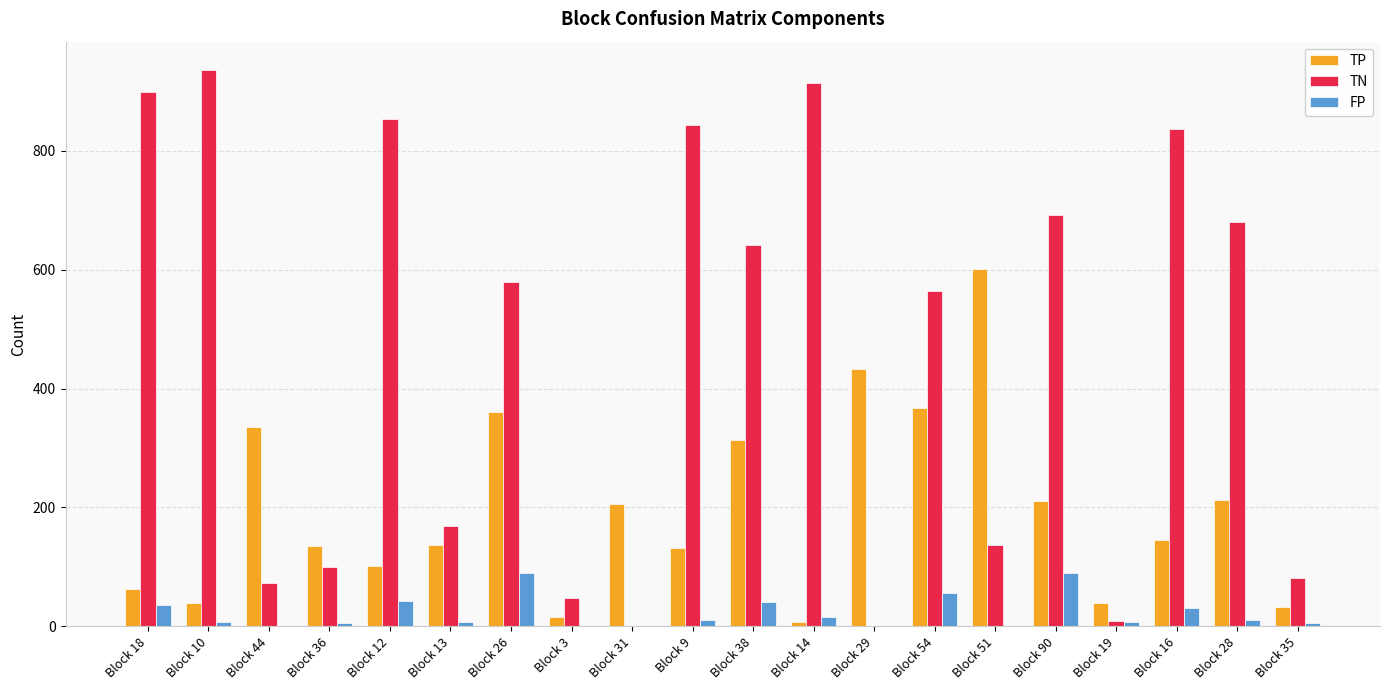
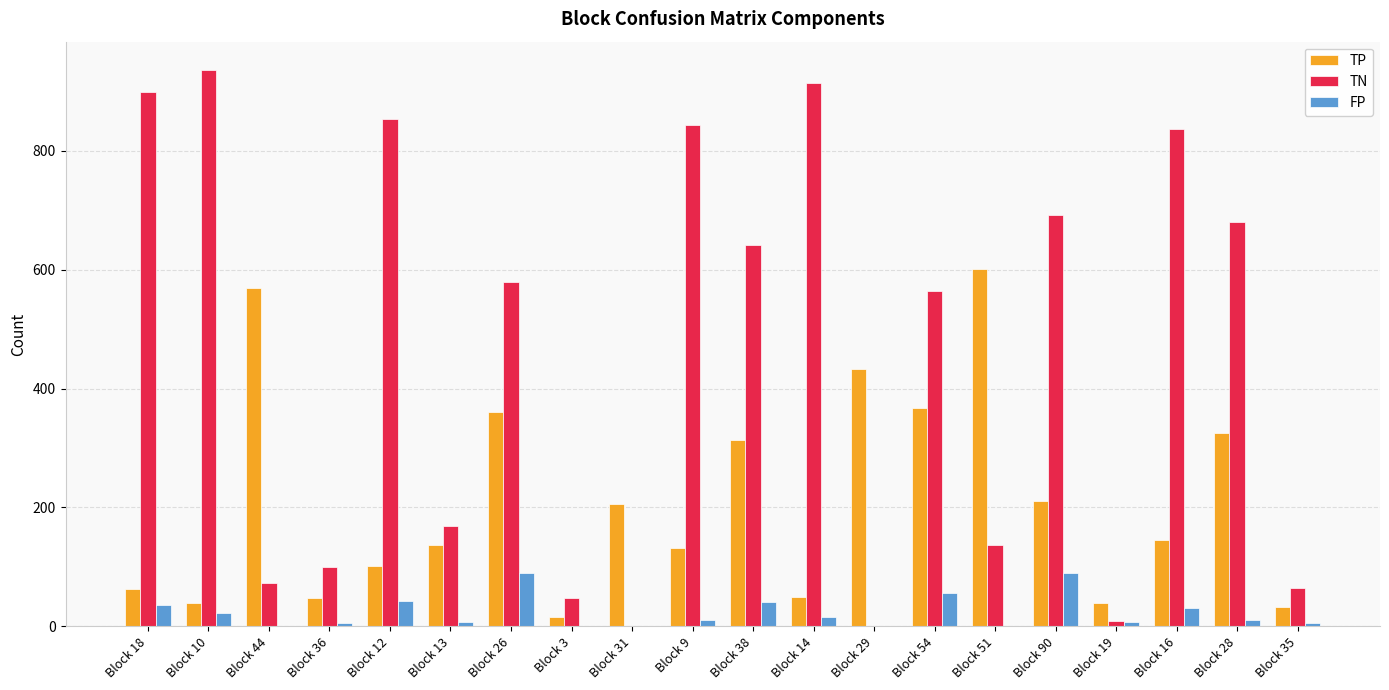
  {
    "TP": {
      "Block 18": 60,
      "Block 10": 40,
-     "Block 44": 340,
-     "Block 36": 140,
+     "Block 44": 570,
+     "Block 36": 50,
      "Block 12": 100,
      "Block 13": 140,
      "Block 26": 360,
      "Block 3": 20,
      "Block 31": 210,
      "Block 9": 130,
      "Block 38": 310,
-     "Block 14": 10,
+     "Block 14": 50,
      "Block 29": 430,
      "Block 54": 370,
      "Block 51": 600,
      "Block 90": 210,
      "Block 19": 40,
      "Block 16": 150,
-     "Block 28": 210,
+     "Block 28": 330,
      "Block 35": 30
    },
    "TN": {
      "Block 18": 900,
      "Block 10": 940,
      "Block 44": 70,
      "Block 36": 100,
      "Block 12": 850,
      "Block 13": 170,
      "Block 26": 580,
      "Block 3": 50,
      "Block 31": 0,
      "Block 9": 840,
      "Block 38": 640,
      "Block 14": 920,
      "Block 29": 0,
      "Block 54": 570,
      "Block 51": 140,
      "Block 90": 690,
      "Block 19": 10,
      "Block 16": 840,
      "Block 28": 680,
-     "Block 35": 80
+     "Block 35": 70
    },
    "FP": {
      "Block 18": 40,
-     "Block 10": 10,
+     "Block 10": 20,
      "Block 44": 0,
      "Block 36": 10,
      "Block 12": 40,
      "Block 13": 10,
      "Block 26": 90,
      "Block 31": 0,
      "Block 9": 10,
      "Block 38": 40,
      "Block 14": 20,
      "Block 29": 0,
      "Block 54": 60,
      "Block 51": 0,
      "Block 90": 90,
      "Block 19": 10,
      "Block 16": 30,
      "Block 28": 10,
      "Block 35": 10
    }
  }
